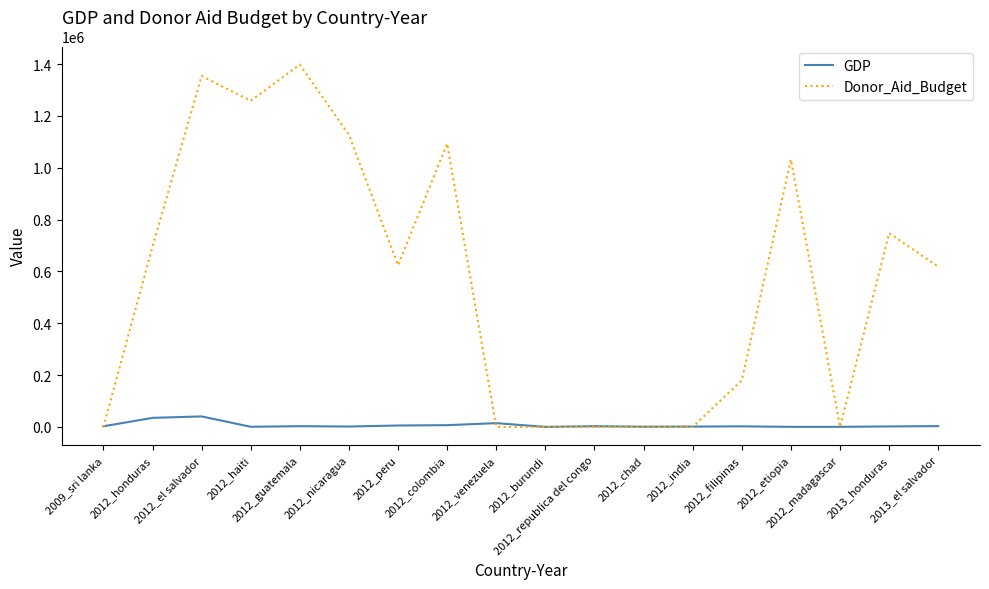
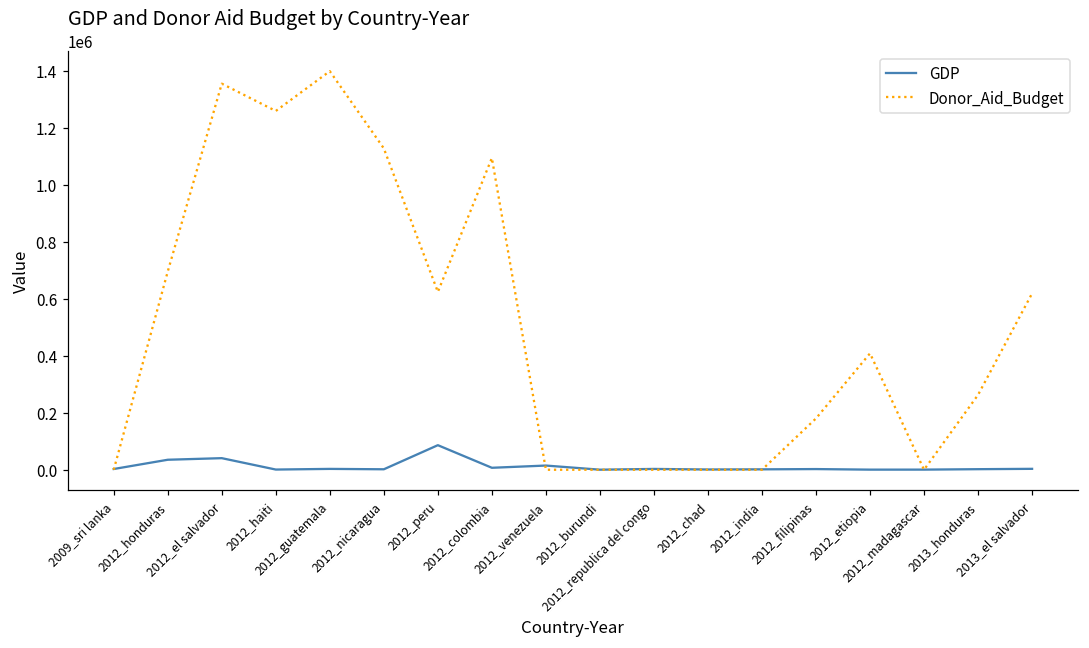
  {
    "GDP": {
      "2012_honduras": 40000,
      "2012_el salvador": 40000,
      "2012_haiti": 0,
      "2012_guatemala": 0,
      "2012_nicaragua": 0,
-     "2012_peru": 10000,
+     "2012_peru": 90000,
      "2012_colombia": 10000,
      "2012_venezuela": 10000,
      "2012_filipinas": 0,
      "2012_etiopia": 0,
      "2013_honduras": 0,
      "2013_el salvador": 0
    },
    "Donor_Aid_Budget": {
      "2012_honduras": 700000,
      "2012_el salvador": 1350000,
      "2012_haiti": 1260000,
      "2012_guatemala": 1400000,
      "2012_nicaragua": 1130000,
      "2012_peru": 620000,
      "2012_colombia": 1090000,
      "2012_venezuela": 0,
      "2012_filipinas": 180000,
-     "2012_etiopia": 1030000,
-     "2013_honduras": 750000,
+     "2012_etiopia": 410000,
+     "2013_honduras": 260000,
      "2013_el salvador": 620000
    }
  }
